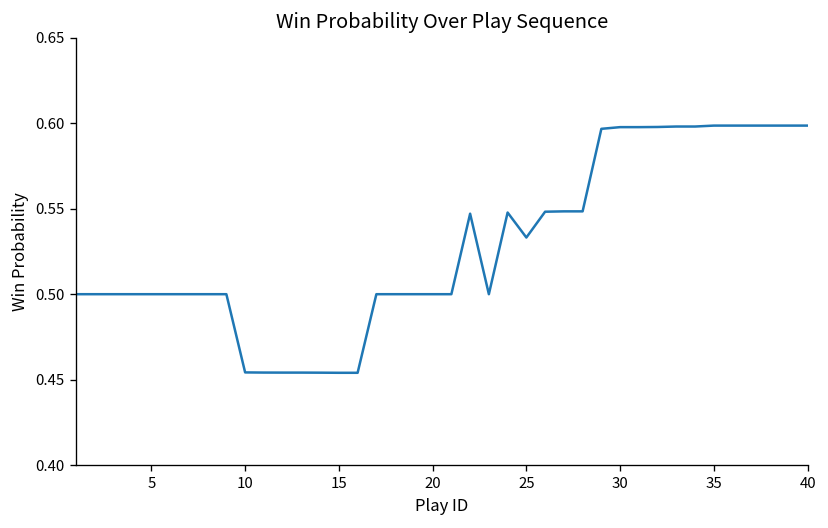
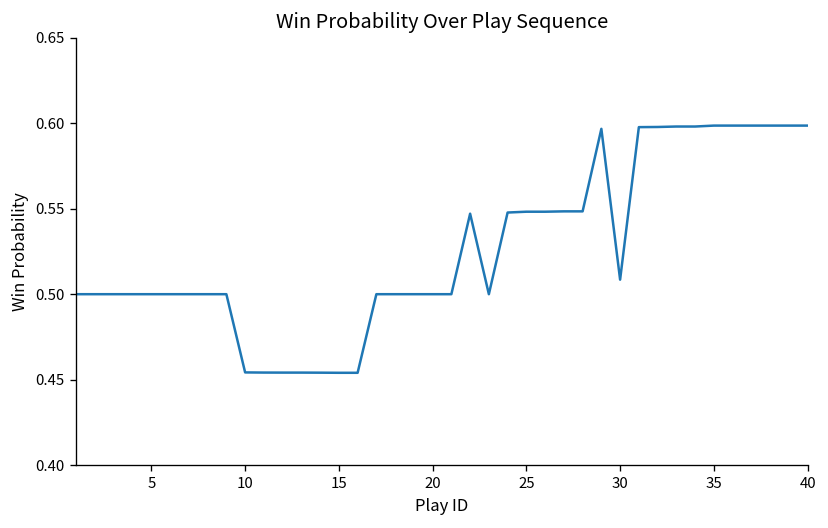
  {
    "5": 0.500,
    "10": 0.454,
    "15": 0.454,
    "20": 0.500,
-   "25": 0.533,
-   "30": 0.598,
+   "25": 0.548,
+   "30": 0.508,
    "35": 0.599,
    "40": 0.599
  }
